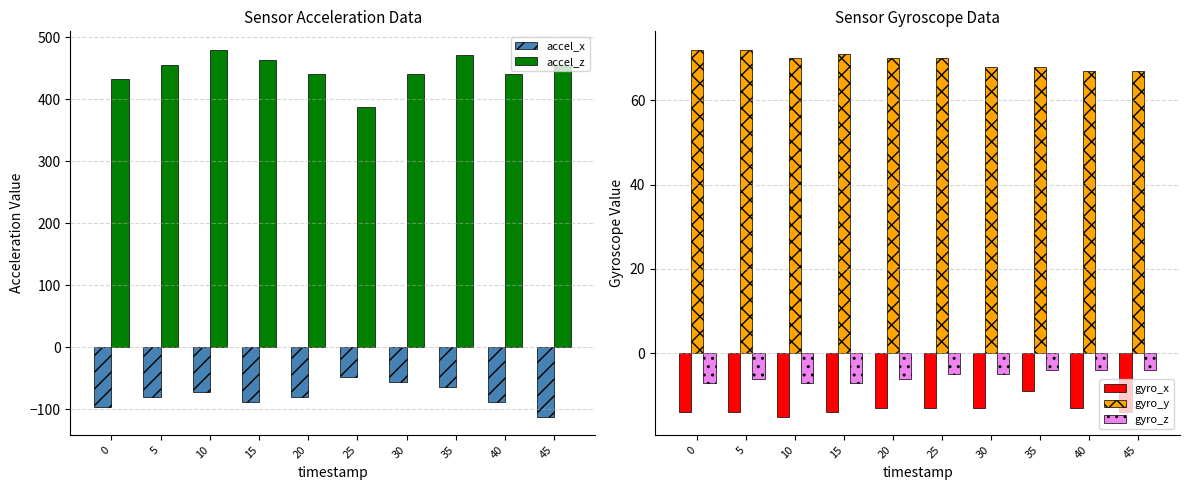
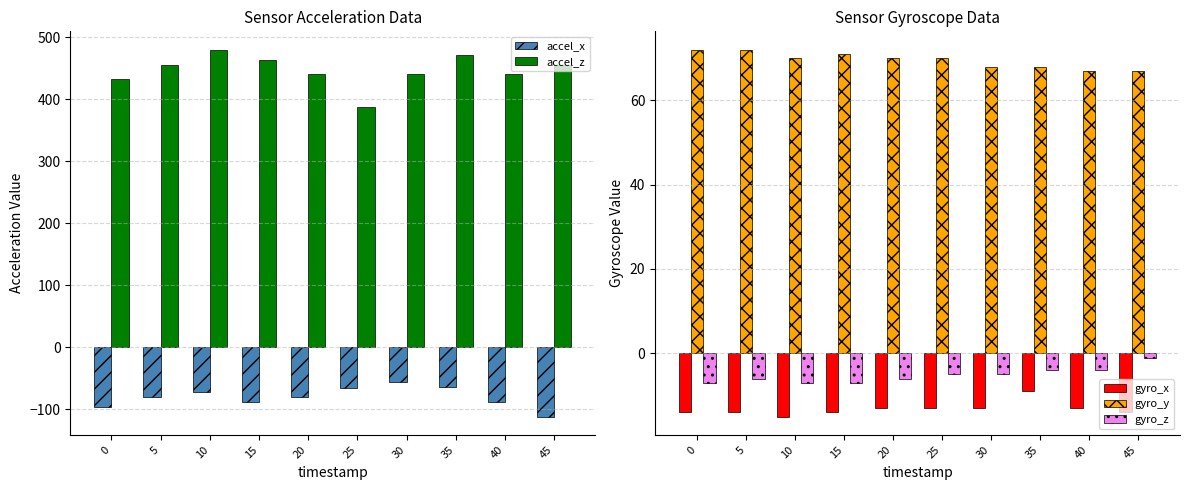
  {
    "Sensor Acceleration Data": {
      "accel_x": {
        "0": -100,
        "5": -80,
        "10": -70,
        "15": -90,
        "20": -80,
-       "25": -50,
+       "25": -70,
        "30": -60,
        "35": -60,
        "40": -90,
        "45": -110
      },
      "accel_z": {
        "0": 430,
        "5": 460,
        "10": 480,
        "15": 460,
        "20": 440,
        "25": 390,
        "30": 440,
        "35": 470,
        "40": 440
      }
    },
    "Sensor Gyroscope Data": {
      "gyro_x": {
        "0": -14,
        "5": -14,
        "10": -15,
        "15": -14,
        "20": -13,
        "25": -13,
        "30": -13,
        "35": -9,
        "40": -13
      },
      "gyro_y": {
        "0": 72,
        "5": 72,
        "10": 70,
        "15": 71,
        "20": 70,
        "25": 70,
        "30": 68,
        "35": 68,
        "40": 67,
        "45": 67
      },
      "gyro_z": {
        "0": -7,
        "5": -6,
        "10": -7,
        "15": -7,
        "20": -6,
        "25": -5,
        "30": -5,
        "35": -4,
        "40": -4,
-       "45": -4
+       "45": -1
      }
    }
  }
